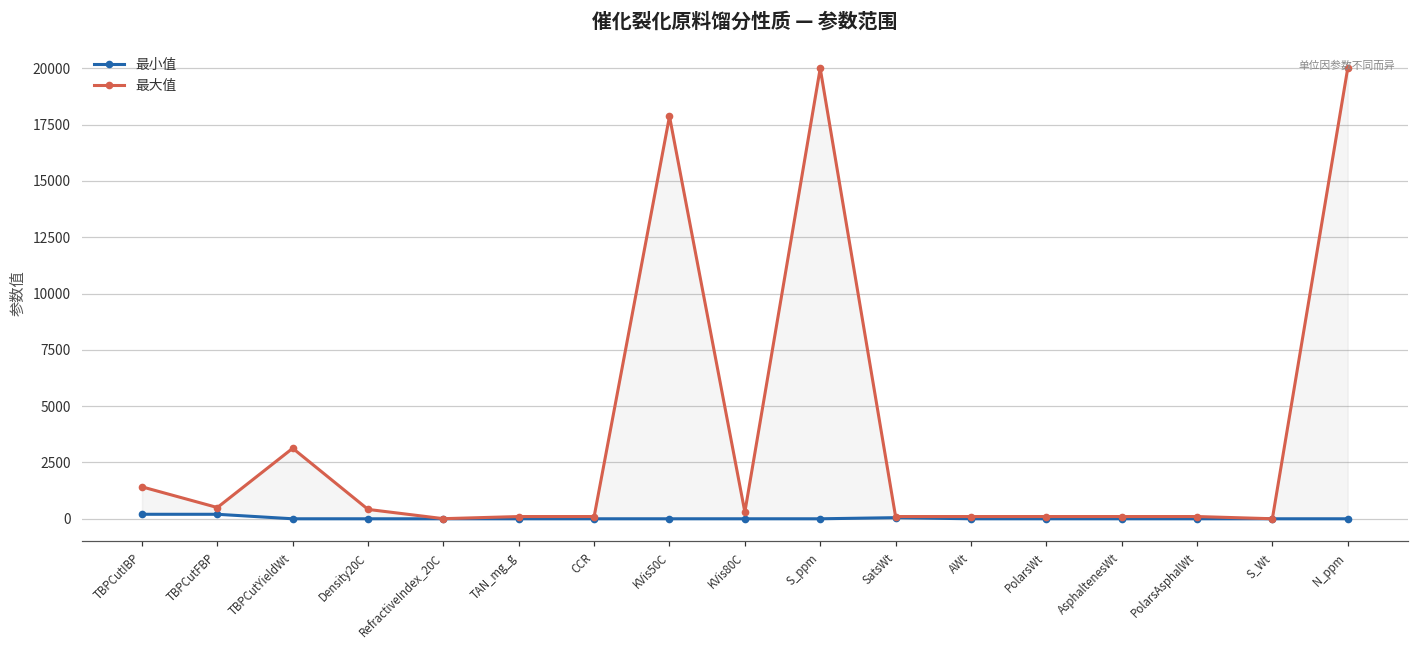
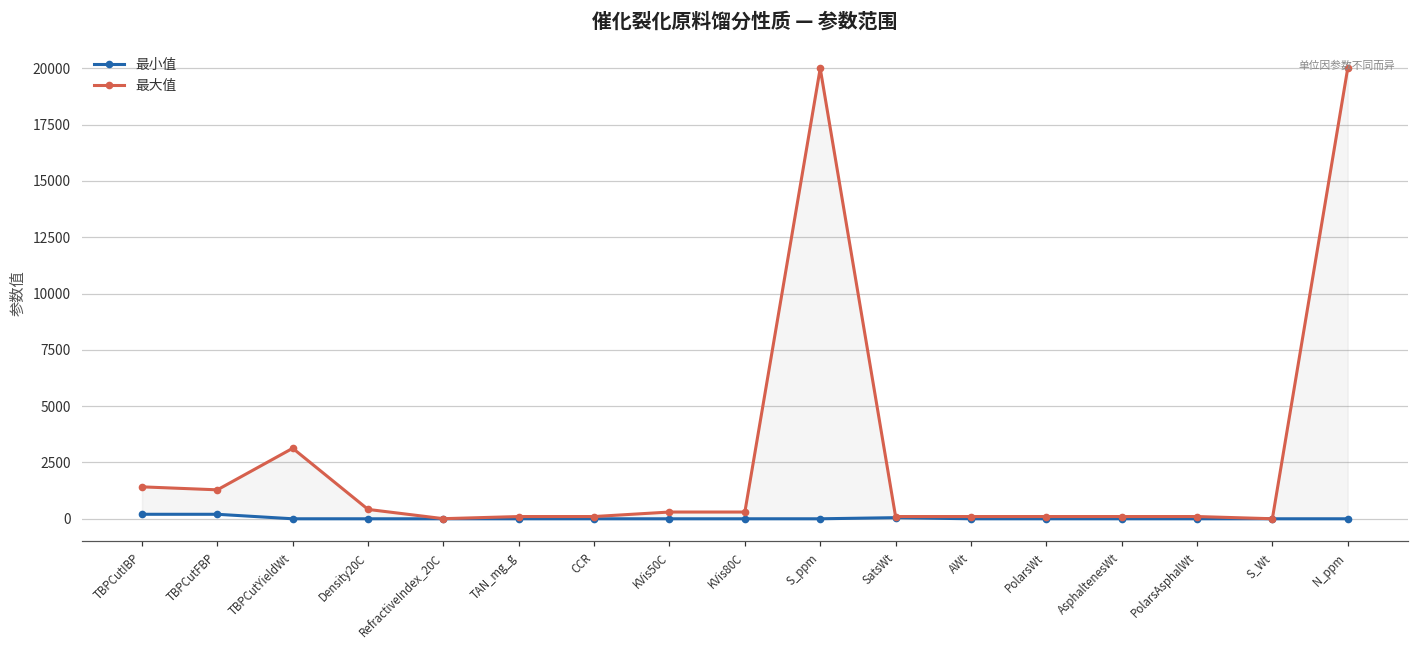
  {
    "最小值": {
      "TBPCutIBP": 200,
      "TBPCutFBP": 200,
      "TBPCutYieldWt": 0,
      "Density20C": 0,
      "KVis50C": 0,
      "KVis80C": 0,
      "S_ppm": 0,
      "N_ppm": 0
    },
    "最大值": {
      "TBPCutIBP": 1400,
-     "TBPCutFBP": 500,
+     "TBPCutFBP": 1300,
      "TBPCutYieldWt": 3100,
      "Density20C": 400,
-     "KVis50C": 17900,
+     "KVis50C": 300,
      "KVis80C": 300,
      "S_ppm": 20000,
      "N_ppm": 20000
    }
  }
